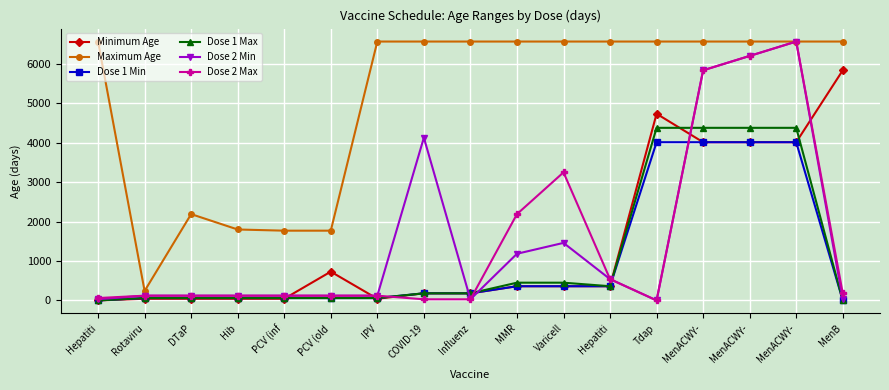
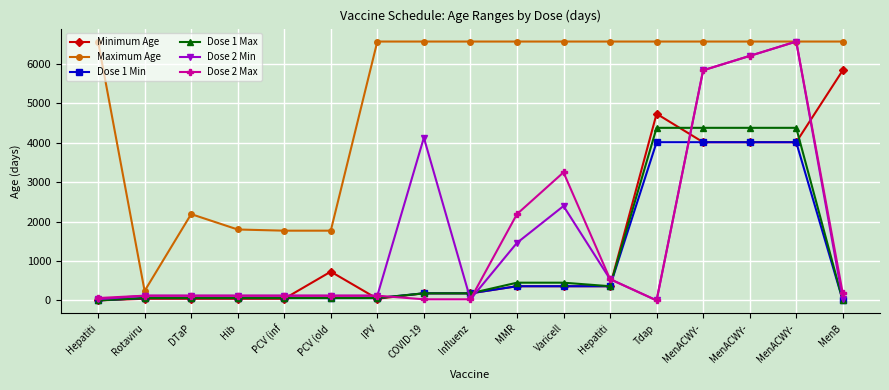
  {
    "Minimum Age": {
      "PCV (old": 700,
      "Tdap": 4700,
      "MenB": 5800
    },
    "Maximum Age": {
      "Rotaviru": 200,
      "DTaP": 2200,
      "Hib": 1800,
      "PCV (inf": 1800,
      "PCV (old": 1800,
      "IPV": 6600,
      "COVID-19": 6600,
      "Influenz": 6600,
      "MMR": 6600,
      "Varicell": 6600,
      "Tdap": 6600,
      "MenB": 6600
    },
    "Dose 1 Min": {
      "Tdap": 4000
    },
    "Dose 1 Max": {
      "MMR": 500,
      "Varicell": 500,
      "Tdap": 4400
    },
    "Dose 2 Min": {
      "COVID-19": 4100,
-     "MMR": 1200,
-     "Varicell": 1500
+     "MMR": 1500,
+     "Varicell": 2400
    },
    "Dose 2 Max": {
      "COVID-19": 0,
      "MMR": 2200,
      "Varicell": 3300,
      "MenB": 200
    }
  }
